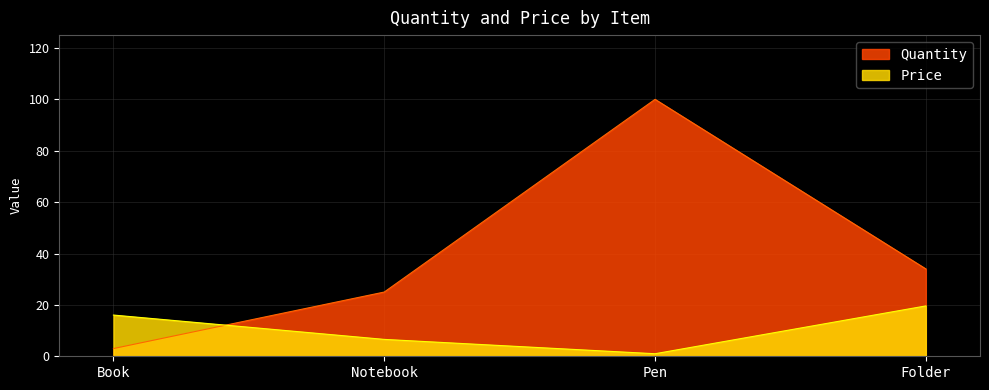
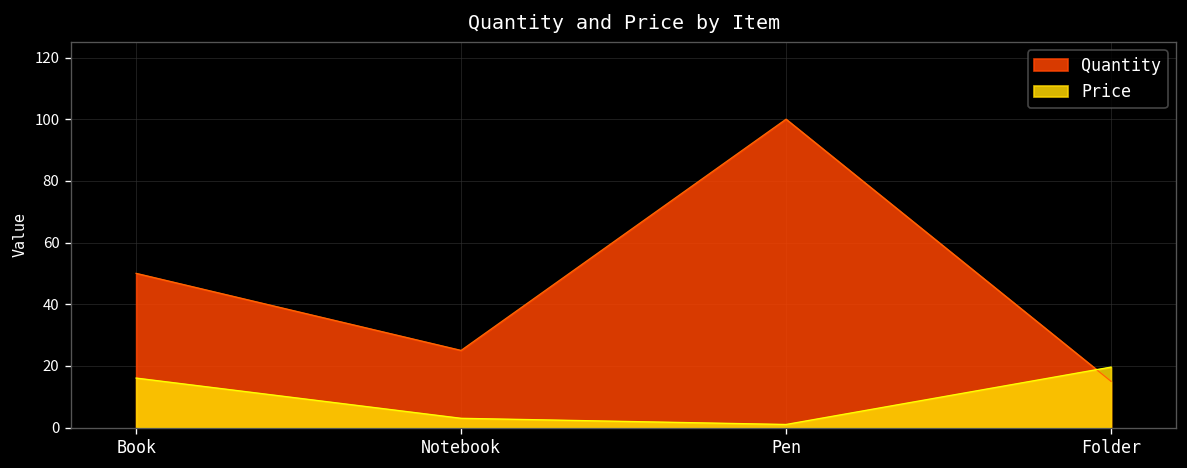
  {
    "Quantity": {
-     "Book": 3,
+     "Book": 50,
      "Notebook": 25,
      "Pen": 100,
-     "Folder": 34
+     "Folder": 15
    },
    "Price": {
      "Book": 16,
-     "Notebook": 7,
+     "Notebook": 3,
      "Pen": 1,
      "Folder": 20
    }
  }
